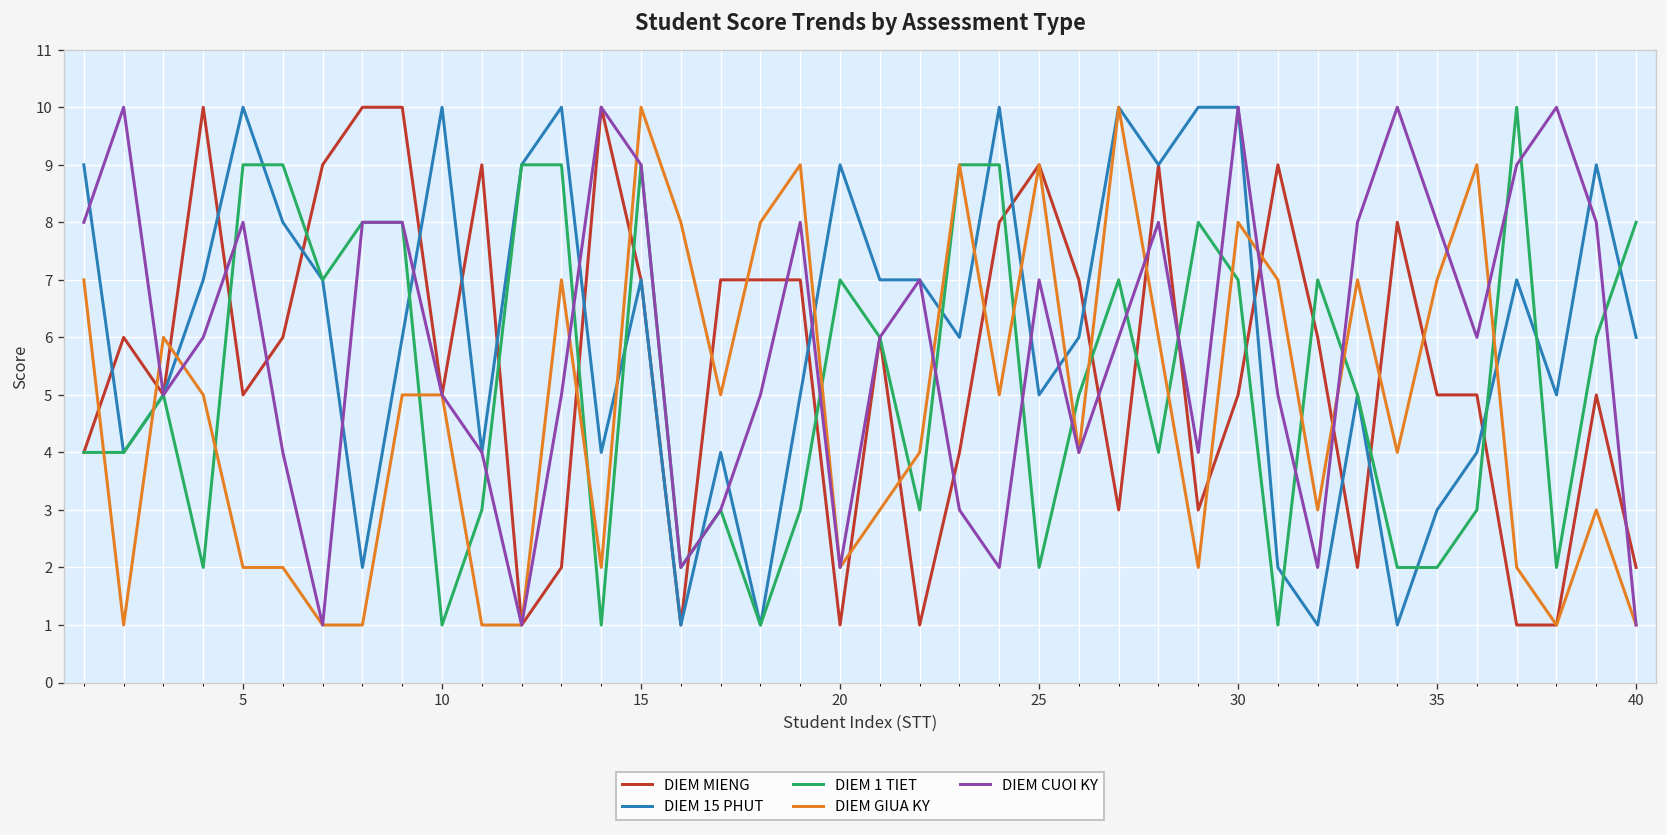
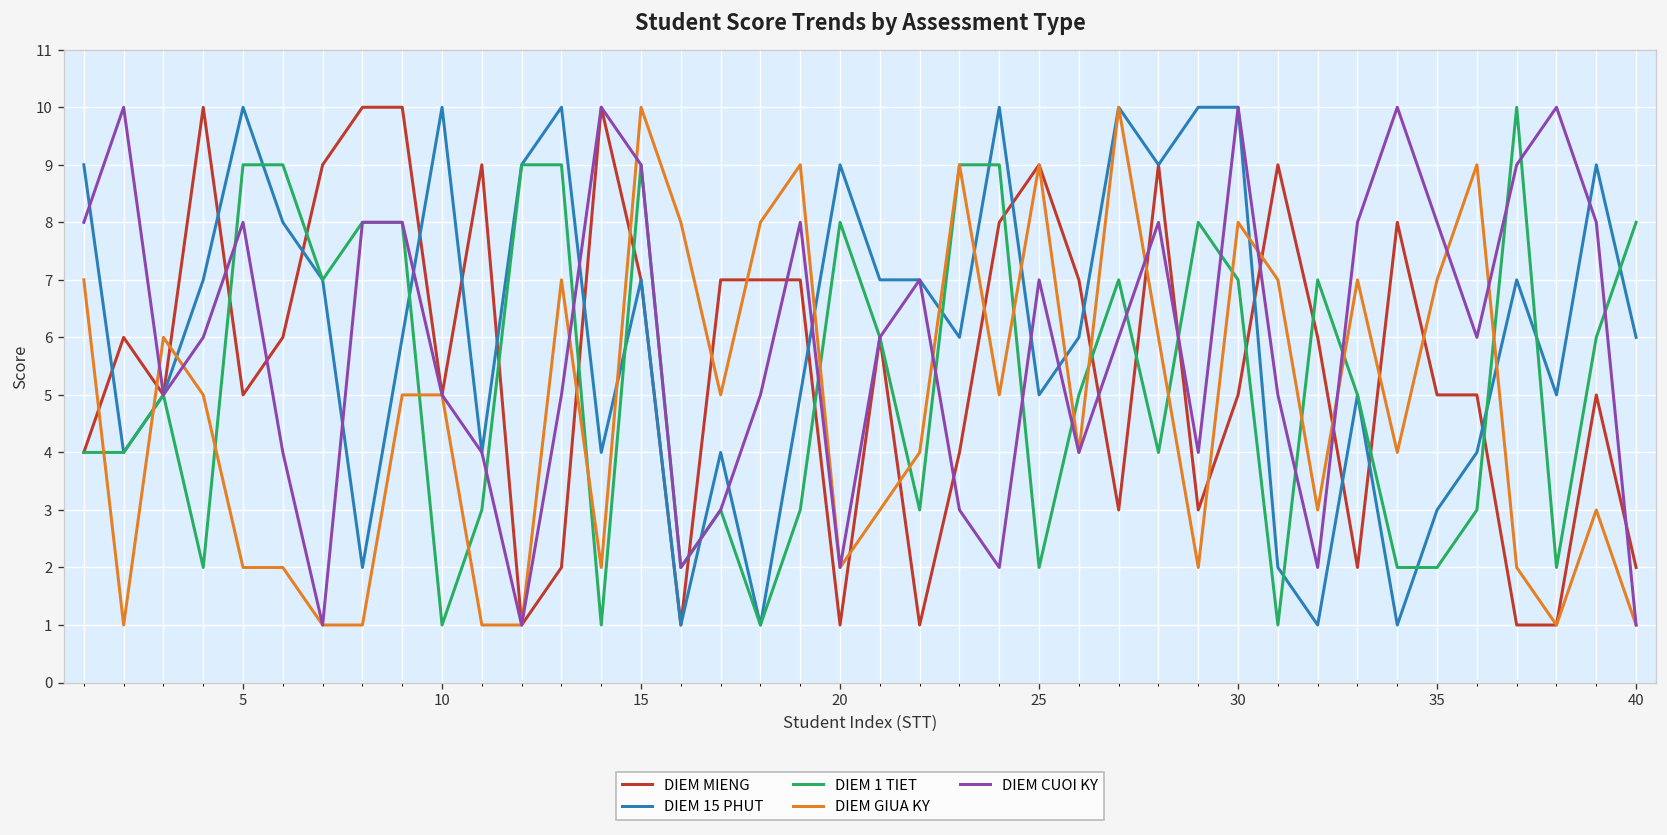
  {
    "DIEM MIENG": {
      "5": 5,
      "20": 1,
      "30": 5,
      "35": 5,
      "40": 2
    },
    "DIEM 15 PHUT": {
      "5": 10,
      "10": 10,
      "20": 9,
      "25": 5,
      "35": 3,
      "40": 6
    },
    "DIEM 1 TIET": {
      "5": 9,
      "10": 1,
-     "20": 7,
+     "20": 8,
      "25": 2,
      "30": 7,
      "35": 2,
      "40": 8
    },
    "DIEM GIUA KY": {
      "5": 2,
      "15": 10,
      "30": 8,
      "35": 7
    },
    "DIEM CUOI KY": {
      "5": 8,
      "25": 7,
      "35": 8
    }
  }
